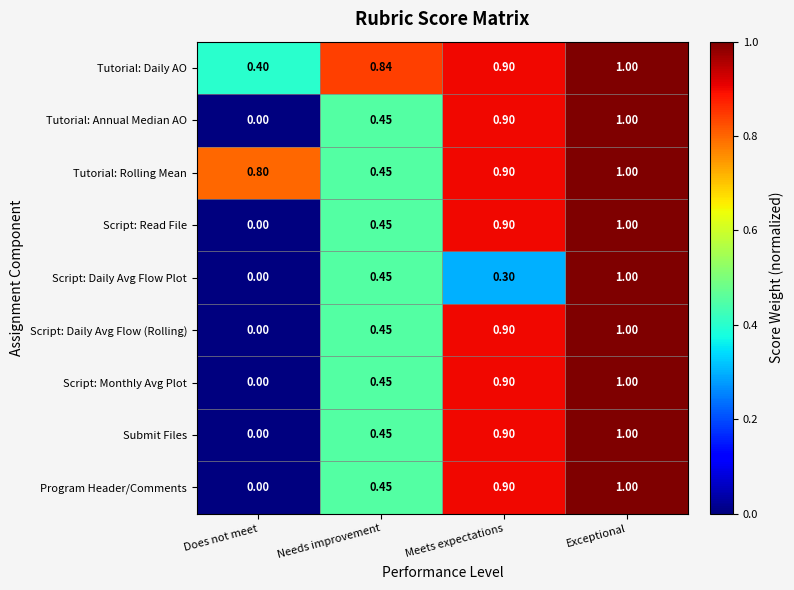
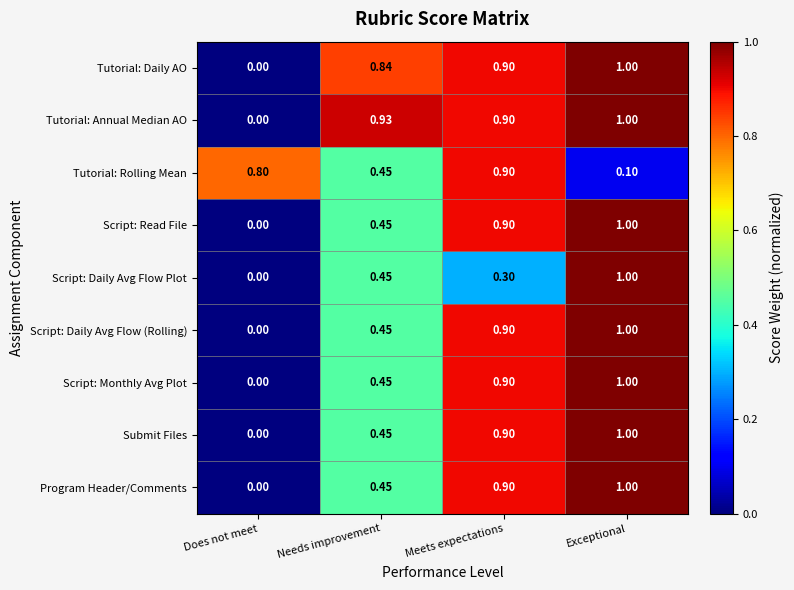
  {
    "Tutorial: Daily AO": {
-     "Does not meet": 0.40,
+     "Does not meet": 0.00,
      "Needs improvement": 0.84,
      "Meets expectations": 0.90,
      "Exceptional": 1.00
    },
    "Tutorial: Annual Median AO": {
      "Does not meet": 0.00,
-     "Needs improvement": 0.45,
+     "Needs improvement": 0.93,
      "Meets expectations": 0.90,
      "Exceptional": 1.00
    },
    "Tutorial: Rolling Mean": {
      "Does not meet": 0.80,
      "Needs improvement": 0.45,
      "Meets expectations": 0.90,
-     "Exceptional": 1.00
+     "Exceptional": 0.10
    },
    "Script: Read File": {
      "Does not meet": 0.00,
      "Needs improvement": 0.45,
      "Meets expectations": 0.90,
      "Exceptional": 1.00
    },
    "Script: Daily Avg Flow Plot": {
      "Does not meet": 0.00,
      "Needs improvement": 0.45,
      "Meets expectations": 0.30,
      "Exceptional": 1.00
    },
    "Script: Daily Avg Flow (Rolling)": {
      "Does not meet": 0.00,
      "Needs improvement": 0.45,
      "Meets expectations": 0.90,
      "Exceptional": 1.00
    },
    "Script: Monthly Avg Plot": {
      "Does not meet": 0.00,
      "Needs improvement": 0.45,
      "Meets expectations": 0.90,
      "Exceptional": 1.00
    },
    "Submit Files": {
      "Does not meet": 0.00,
      "Needs improvement": 0.45,
      "Meets expectations": 0.90,
      "Exceptional": 1.00
    },
    "Program Header/Comments": {
      "Does not meet": 0.00,
      "Needs improvement": 0.45,
      "Meets expectations": 0.90,
      "Exceptional": 1.00
    }
  }
